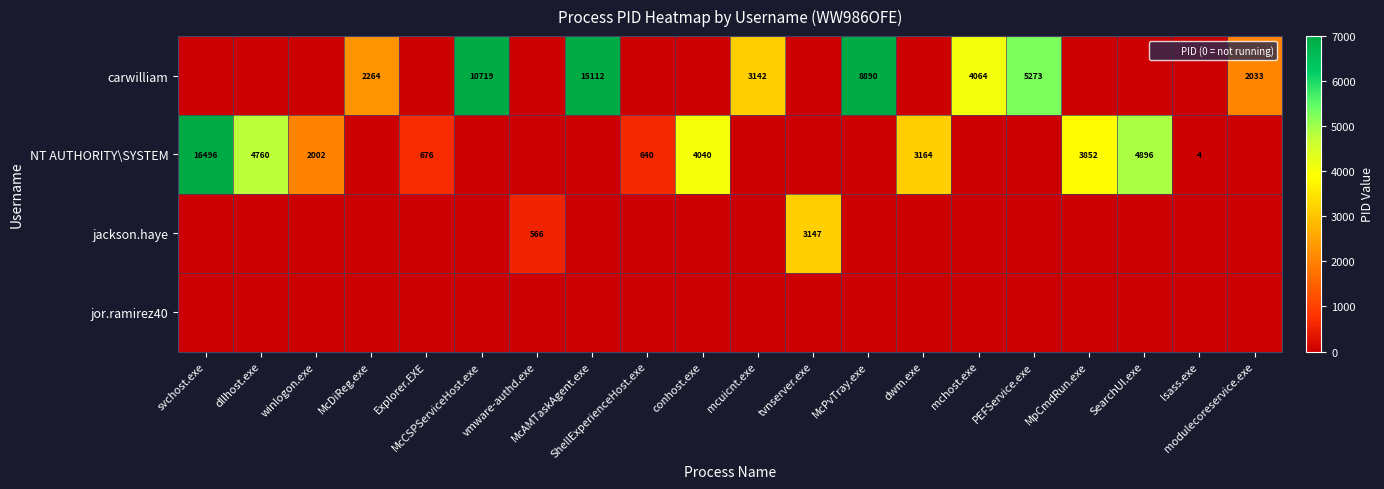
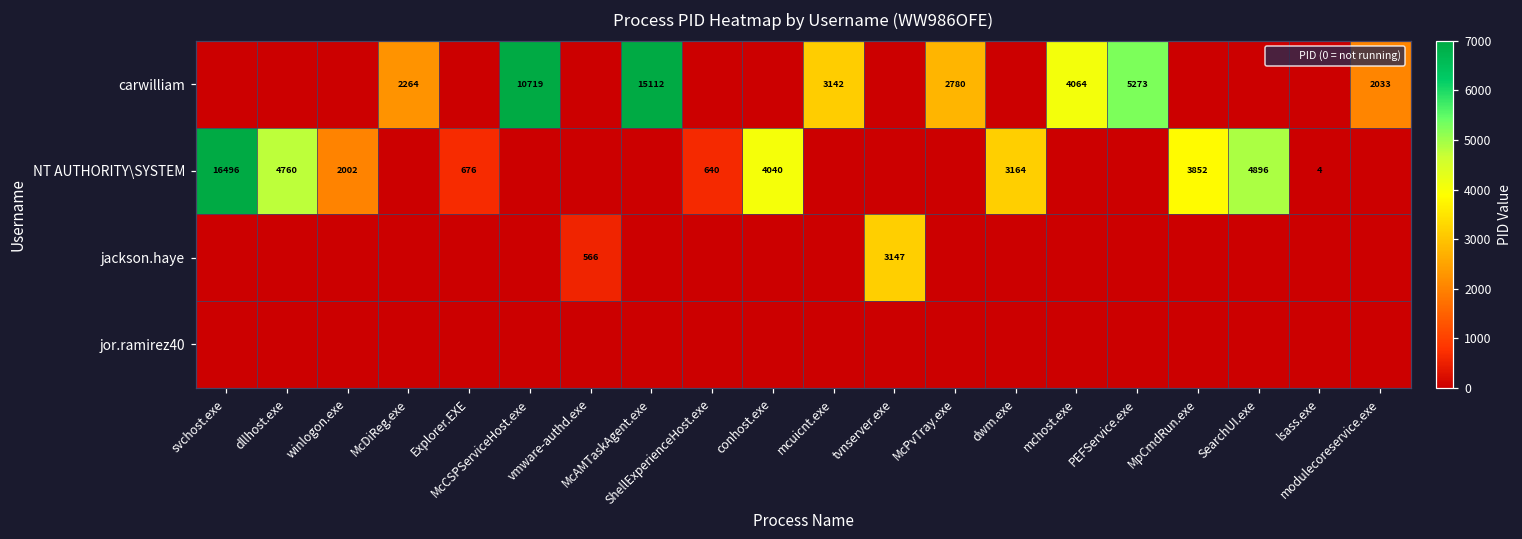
  {
    "carwilliam": {
      "McDiReg.exe": 2264,
      "McCSPServiceHost.exe": 10719,
      "McAMTaskAgent.exe": 15112,
      "mcuicnt.exe": 3142,
-     "McPvTray.exe": 8890,
+     "McPvTray.exe": 2780,
      "mchost.exe": 4064,
      "PEFService.exe": 5273,
      "modulecoreservice.exe": 2033
    },
    "NT AUTHORITY\\SYSTEM": {
      "svchost.exe": 16496,
      "dllhost.exe": 4760,
      "winlogon.exe": 2002,
      "Explorer.EXE": 676,
      "ShellExperienceHost.exe": 640,
      "conhost.exe": 4040,
      "dwm.exe": 3164,
      "MpCmdRun.exe": 3852,
      "SearchUI.exe": 4896,
      "lsass.exe": 4
    },
    "jackson.haye": {
      "vmware-authd.exe": 566,
      "tvnserver.exe": 3147
    }
  }
